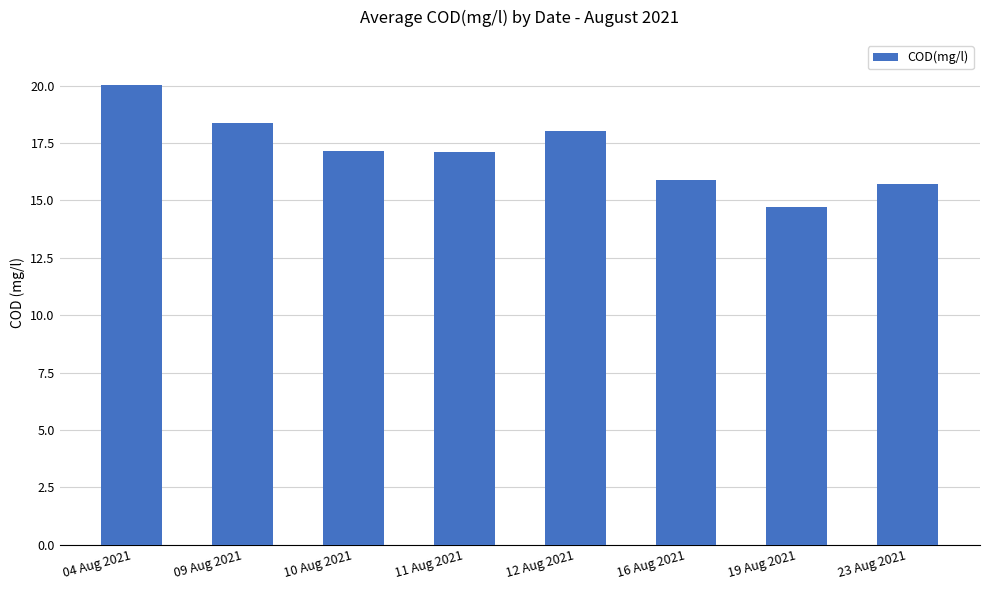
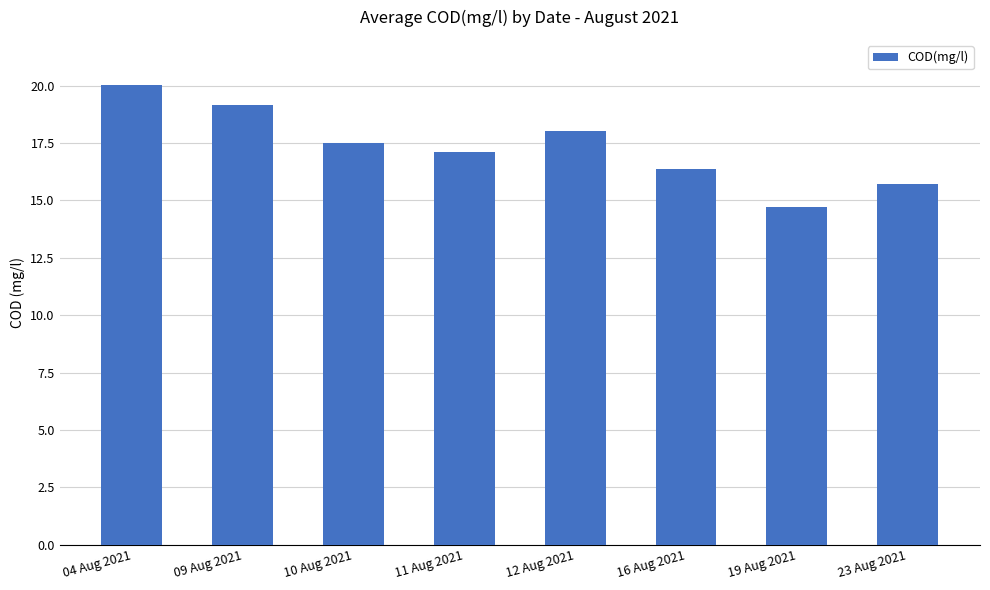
  {
    "04 Aug 2021": 20.1,
-   "09 Aug 2021": 18.4,
-   "10 Aug 2021": 17.2,
+   "09 Aug 2021": 19.2,
+   "10 Aug 2021": 17.5,
    "11 Aug 2021": 17.1,
    "12 Aug 2021": 18.0,
-   "16 Aug 2021": 15.9,
+   "16 Aug 2021": 16.4,
    "19 Aug 2021": 14.7,
    "23 Aug 2021": 15.7
  }
